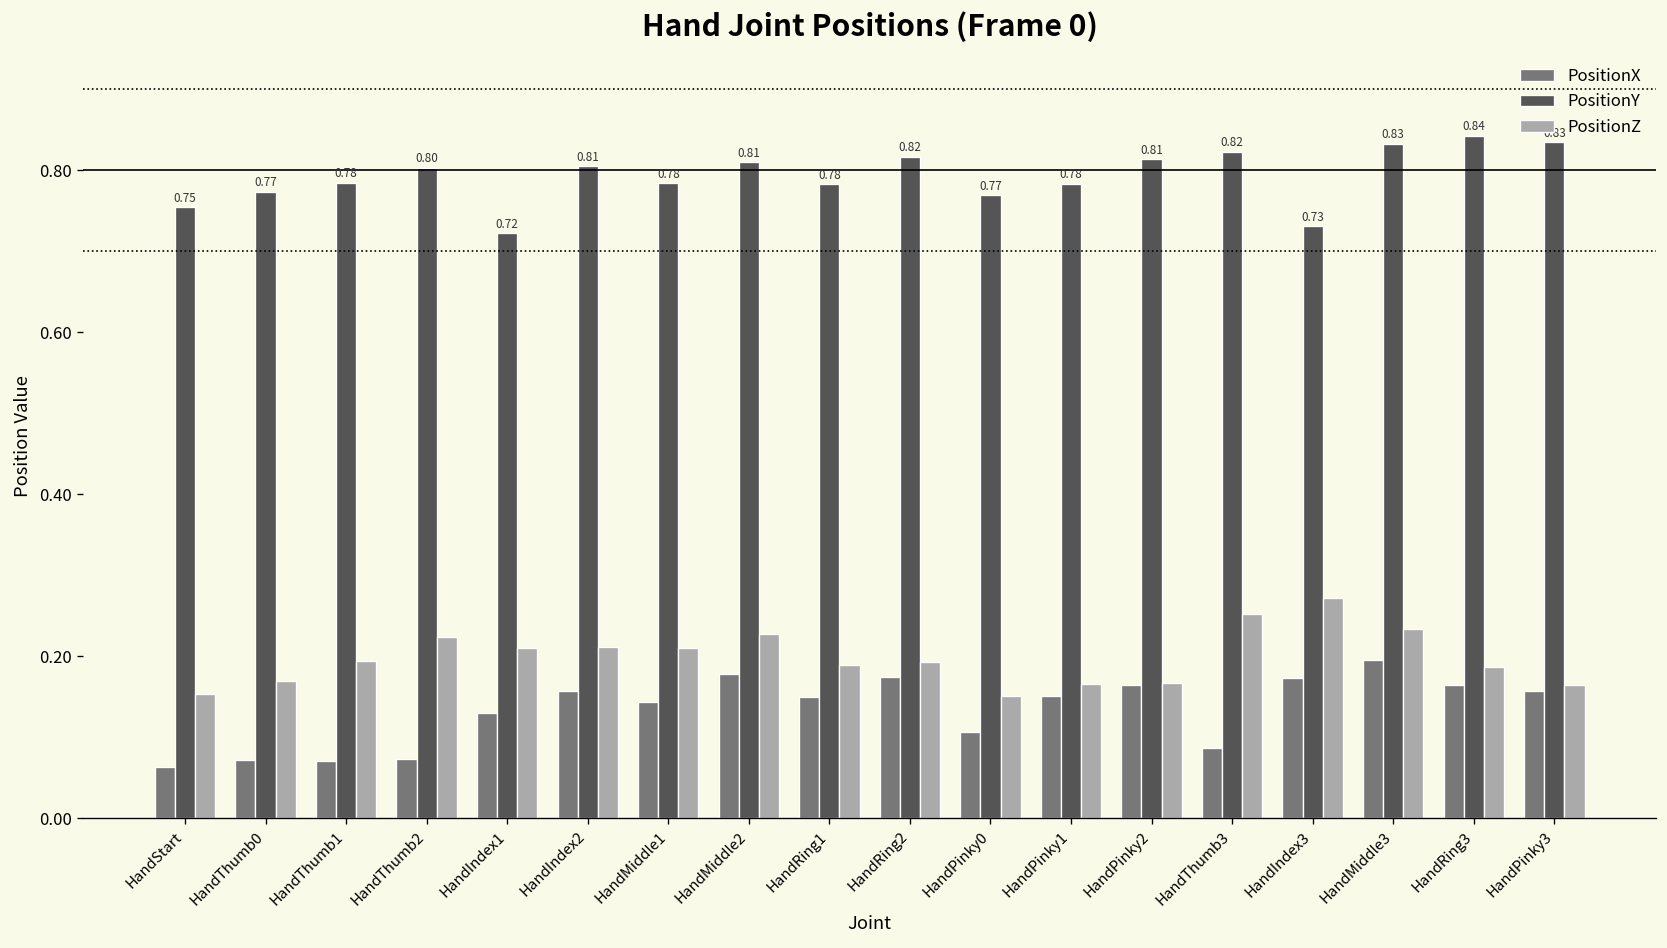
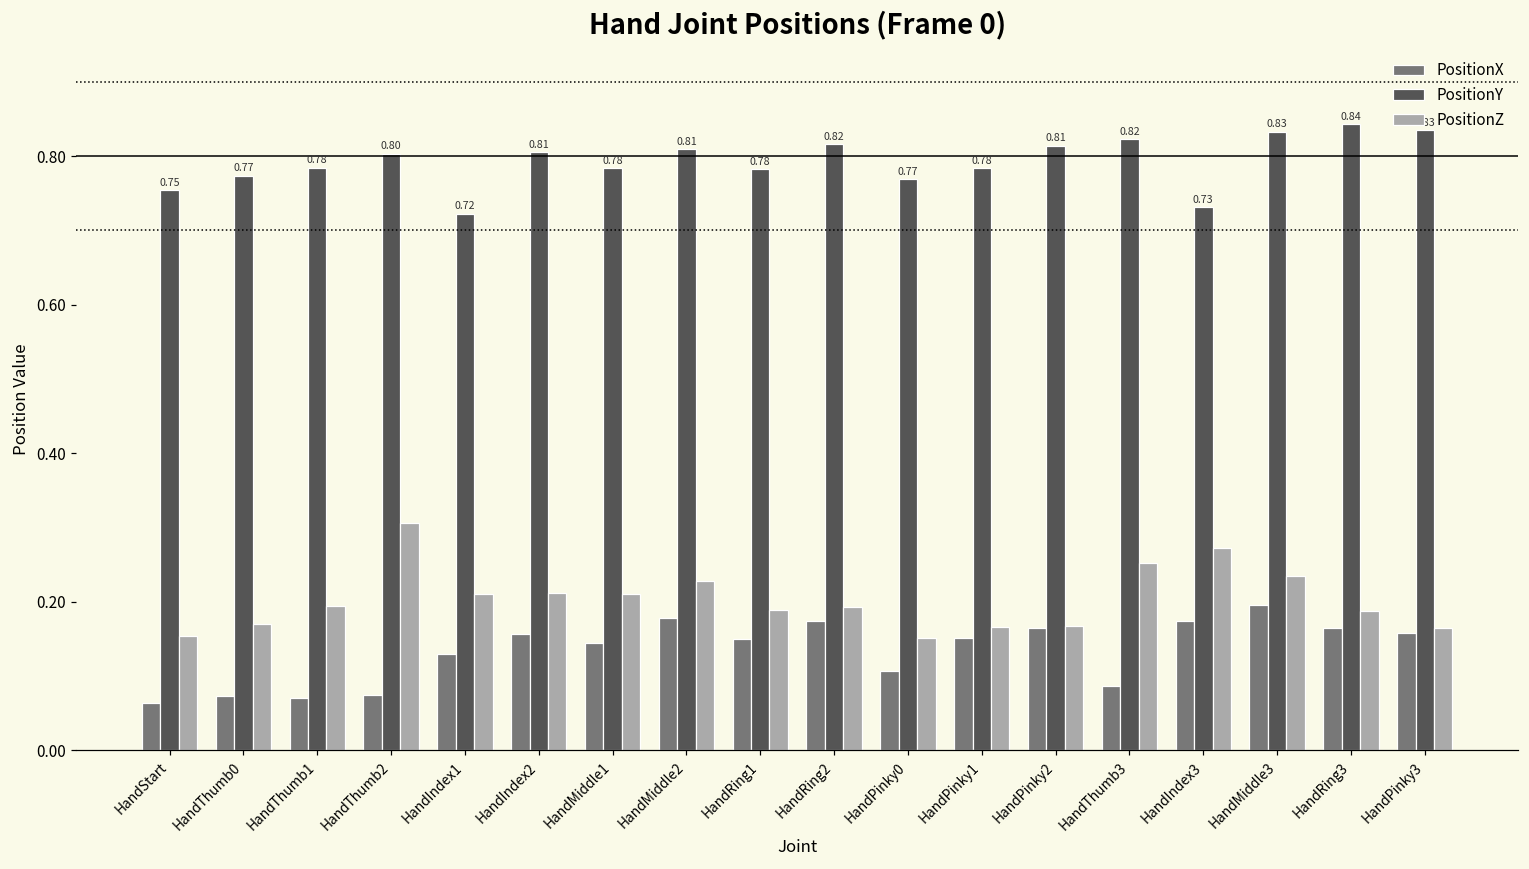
  {
    "PositionX": {
      "HandStart": 0.06,
      "HandThumb0": 0.07,
      "HandThumb1": 0.07,
      "HandThumb2": 0.07,
      "HandIndex1": 0.13,
      "HandIndex2": 0.16,
      "HandMiddle1": 0.14,
      "HandMiddle2": 0.18,
      "HandRing1": 0.15,
      "HandRing2": 0.17,
      "HandPinky0": 0.11,
      "HandPinky1": 0.15,
      "HandPinky2": 0.16,
      "HandThumb3": 0.09,
      "HandIndex3": 0.17,
      "HandMiddle3": 0.20,
      "HandRing3": 0.16,
      "HandPinky3": 0.16
    },
    "PositionY": {
      "HandStart": 0.75,
      "HandThumb0": 0.77,
      "HandThumb1": 0.78,
      "HandThumb2": 0.80,
      "HandIndex1": 0.72,
      "HandIndex2": 0.81,
      "HandMiddle1": 0.78,
      "HandMiddle2": 0.81,
      "HandRing1": 0.78,
      "HandRing2": 0.82,
      "HandPinky0": 0.77,
      "HandPinky1": 0.78,
      "HandPinky2": 0.81,
      "HandThumb3": 0.82,
      "HandIndex3": 0.73,
      "HandMiddle3": 0.83,
      "HandRing3": 0.84,
      "HandPinky3": 0.83
    },
    "PositionZ": {
      "HandStart": 0.15,
      "HandThumb0": 0.17,
      "HandThumb1": 0.19,
-     "HandThumb2": 0.22,
+     "HandThumb2": 0.31,
      "HandIndex1": 0.21,
      "HandIndex2": 0.21,
      "HandMiddle1": 0.21,
      "HandMiddle2": 0.23,
      "HandRing1": 0.19,
      "HandRing2": 0.19,
      "HandPinky0": 0.15,
      "HandPinky1": 0.17,
      "HandPinky2": 0.17,
      "HandThumb3": 0.25,
      "HandIndex3": 0.27,
      "HandMiddle3": 0.23,
      "HandRing3": 0.19,
      "HandPinky3": 0.16
    }
  }
